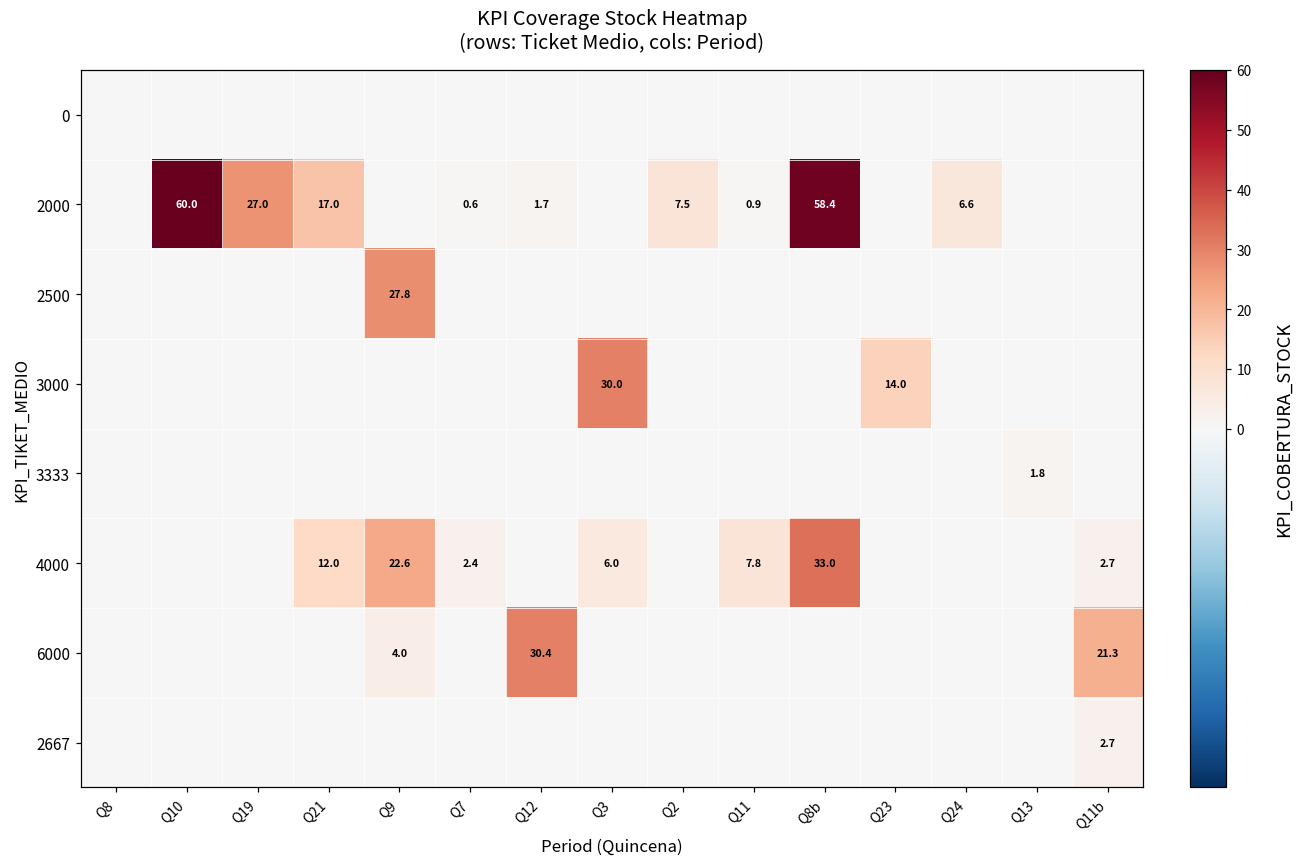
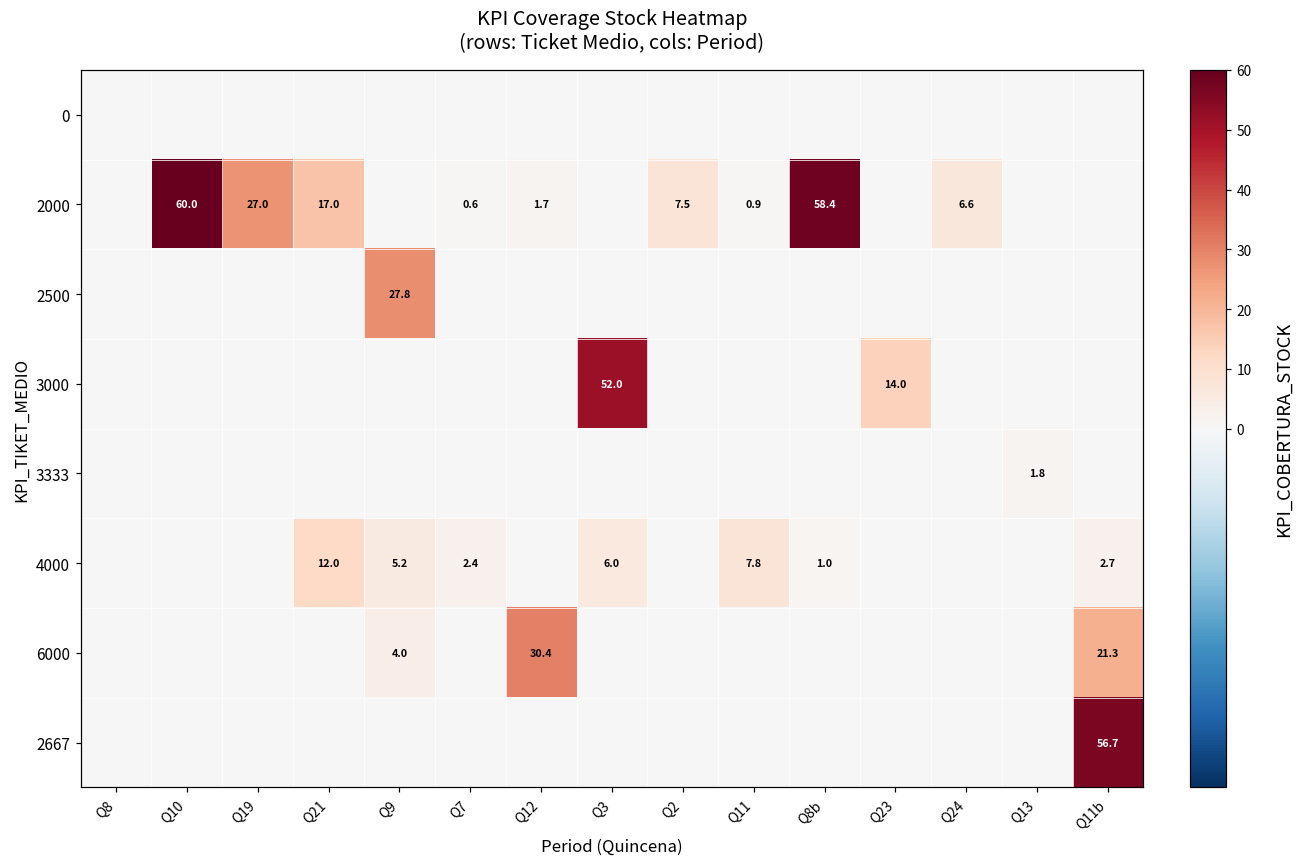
  {
    "2000": {
      "Q10": 60.0,
      "Q19": 27.0,
      "Q21": 17.0,
      "Q7": 0.6,
      "Q12": 1.7,
      "Q2": 7.5,
      "Q11": 0.9,
      "Q8b": 58.4,
      "Q24": 6.6
    },
    "2500": {
      "Q9": 27.8
    },
    "3000": {
-     "Q3": 30.0,
+     "Q3": 52.0,
      "Q23": 14.0
    },
    "3333": {
      "Q13": 1.8
    },
    "4000": {
      "Q21": 12.0,
-     "Q9": 22.6,
+     "Q9": 5.2,
      "Q7": 2.4,
      "Q3": 6.0,
      "Q11": 7.8,
-     "Q8b": 33.0,
+     "Q8b": 1.0,
      "Q11b": 2.7
    },
    "6000": {
      "Q9": 4.0,
      "Q12": 30.4,
      "Q11b": 21.3
    },
    "2667": {
-     "Q11b": 2.7
+     "Q11b": 56.7
    }
  }
